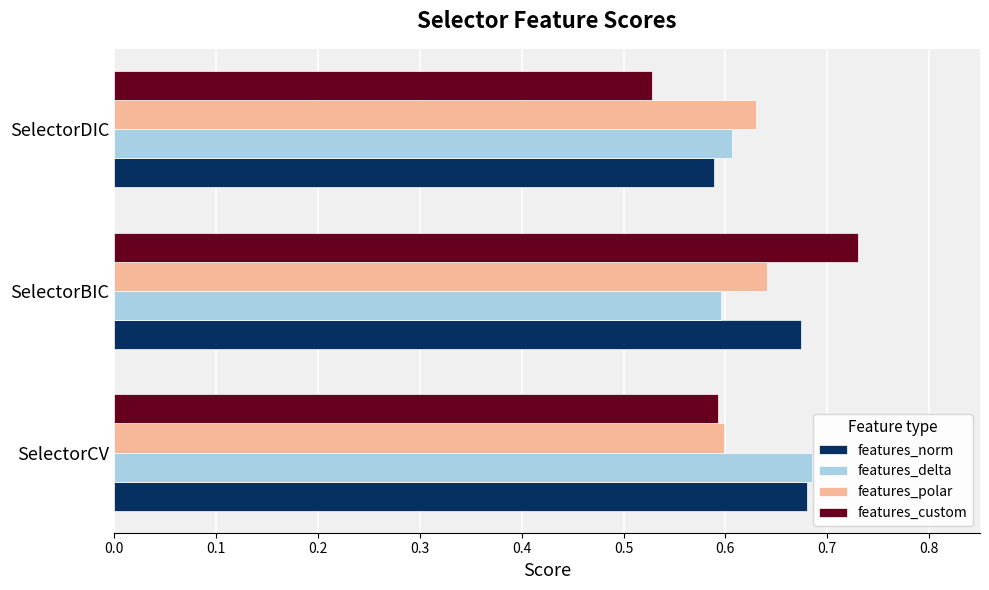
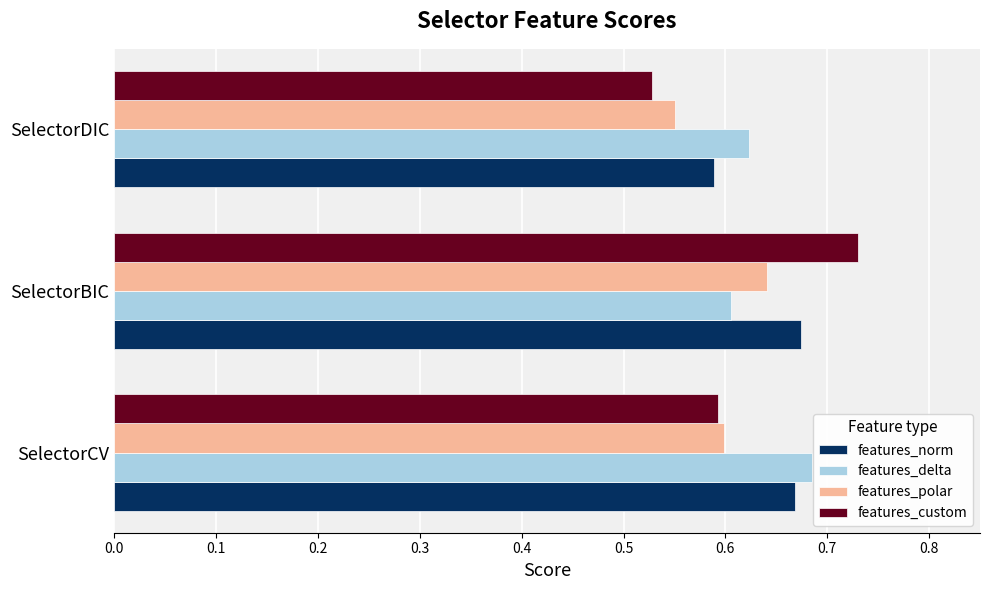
  {
    "features_norm": {
      "SelectorDIC": 0.589,
      "SelectorBIC": 0.674,
-     "SelectorCV": 0.680
+     "SelectorCV": 0.669
    },
    "features_delta": {
-     "SelectorDIC": 0.607,
-     "SelectorBIC": 0.596,
+     "SelectorDIC": 0.624,
+     "SelectorBIC": 0.605,
      "SelectorCV": 0.685
    },
    "features_polar": {
-     "SelectorDIC": 0.630,
+     "SelectorDIC": 0.551,
      "SelectorBIC": 0.640,
      "SelectorCV": 0.599
    },
    "features_custom": {
      "SelectorDIC": 0.528,
      "SelectorBIC": 0.730,
      "SelectorCV": 0.593
    }
  }
